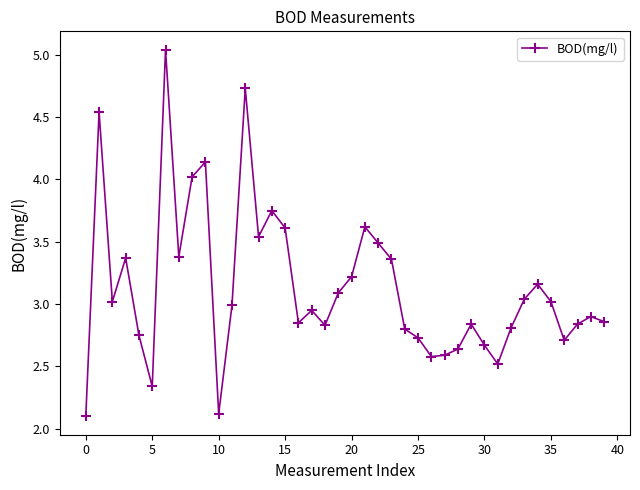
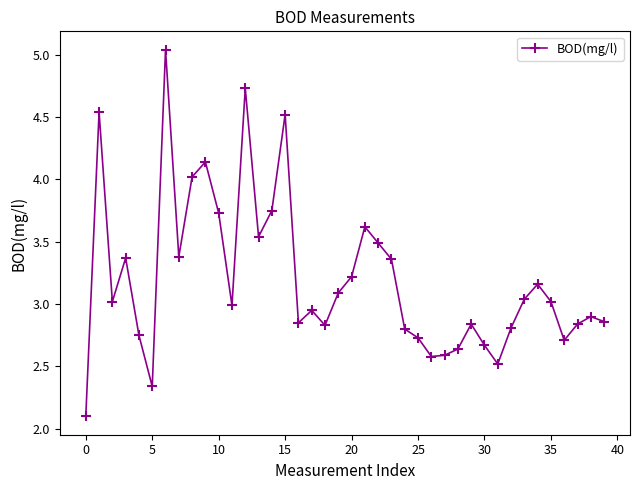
  {
    "0": 2.10,
    "5": 2.34,
-   "10": 2.12,
-   "15": 3.61,
+   "10": 3.73,
+   "15": 4.52,
    "20": 3.22,
    "25": 2.73,
    "30": 2.67,
    "35": 3.02
  }
